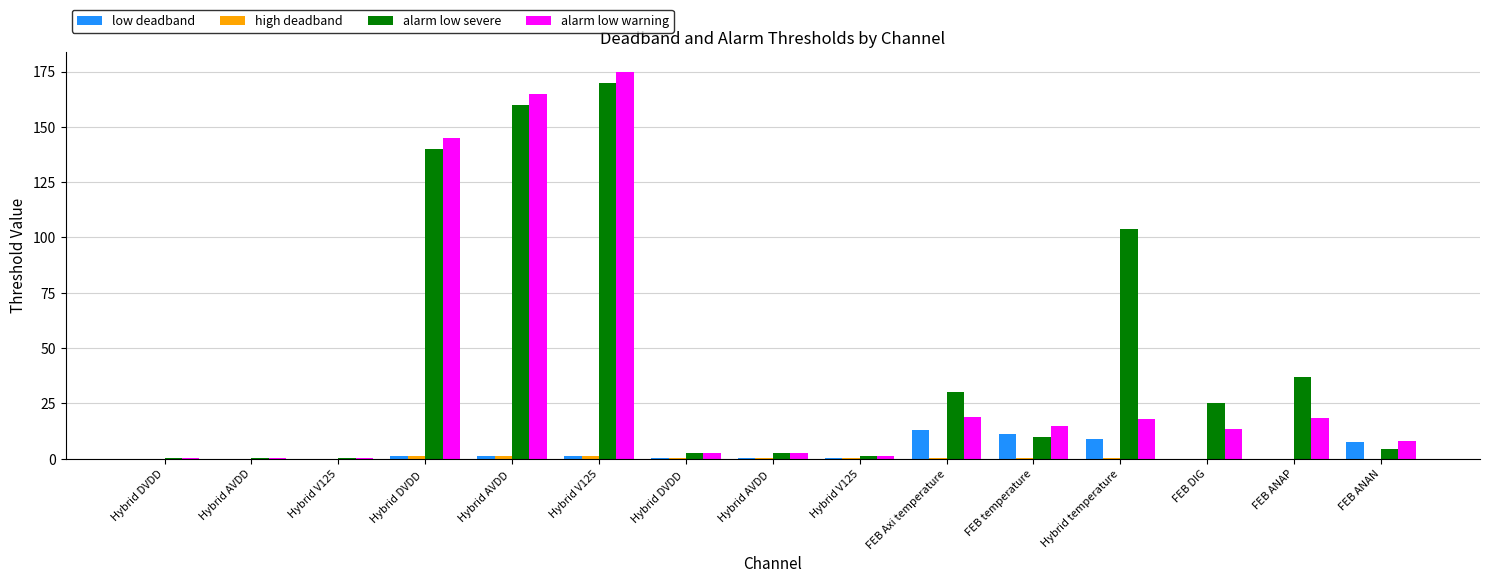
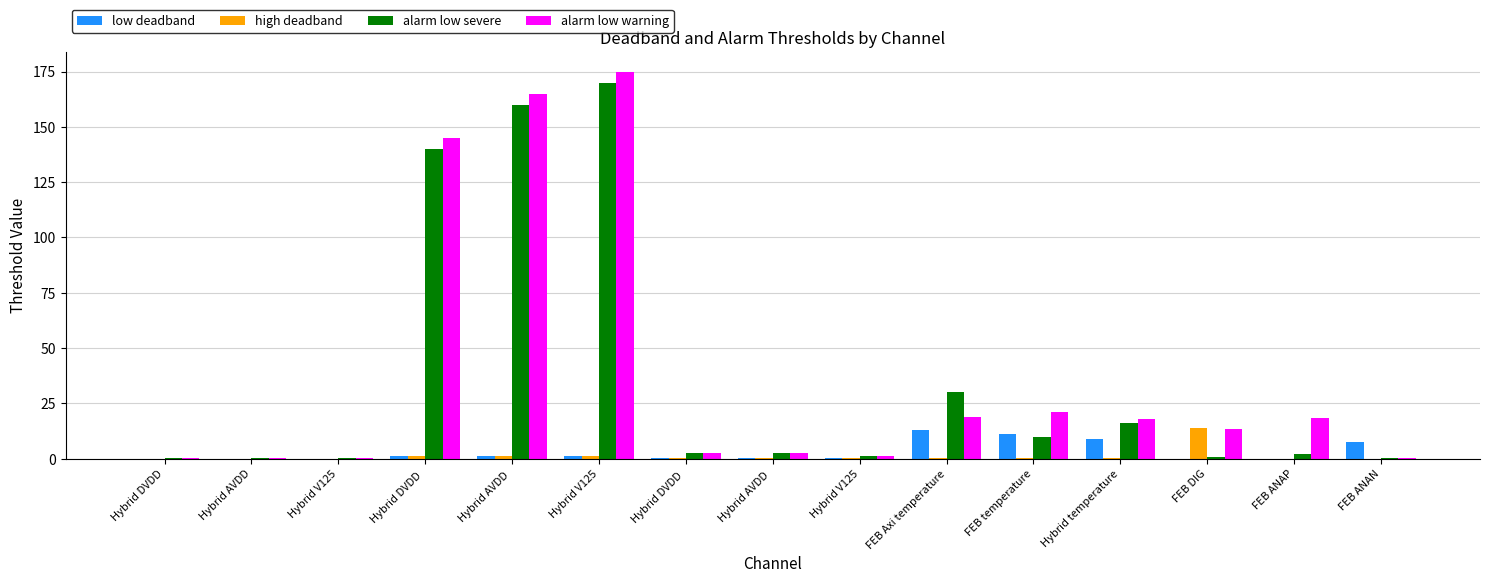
  {
    "low deadband": {
      "FEB Axi temperature": 13,
      "FEB temperature": 11,
      "Hybrid temperature": 9,
      "FEB ANAN": 8
    },
    "high deadband": {
-     "FEB DIG": 0
+     "FEB DIG": 14
    },
    "alarm low severe": {
      "FEB Axi temperature": 30,
      "FEB temperature": 10,
-     "Hybrid temperature": 104,
-     "FEB DIG": 25,
-     "FEB ANAP": 37,
-     "FEB ANAN": 4
+     "Hybrid temperature": 16,
+     "FEB DIG": 1,
+     "FEB ANAP": 2,
+     "FEB ANAN": 0
    },
    "alarm low warning": {
      "FEB Axi temperature": 19,
-     "FEB temperature": 15,
+     "FEB temperature": 21,
      "Hybrid temperature": 18,
      "FEB DIG": 14,
      "FEB ANAP": 18,
-     "FEB ANAN": 8
+     "FEB ANAN": 0
    }
  }
